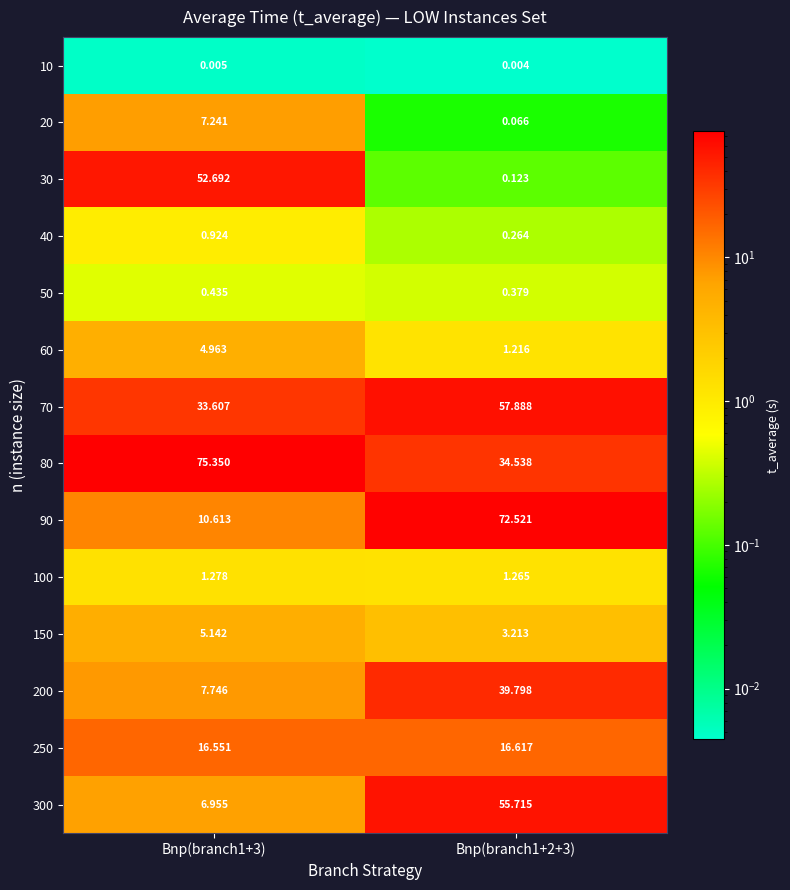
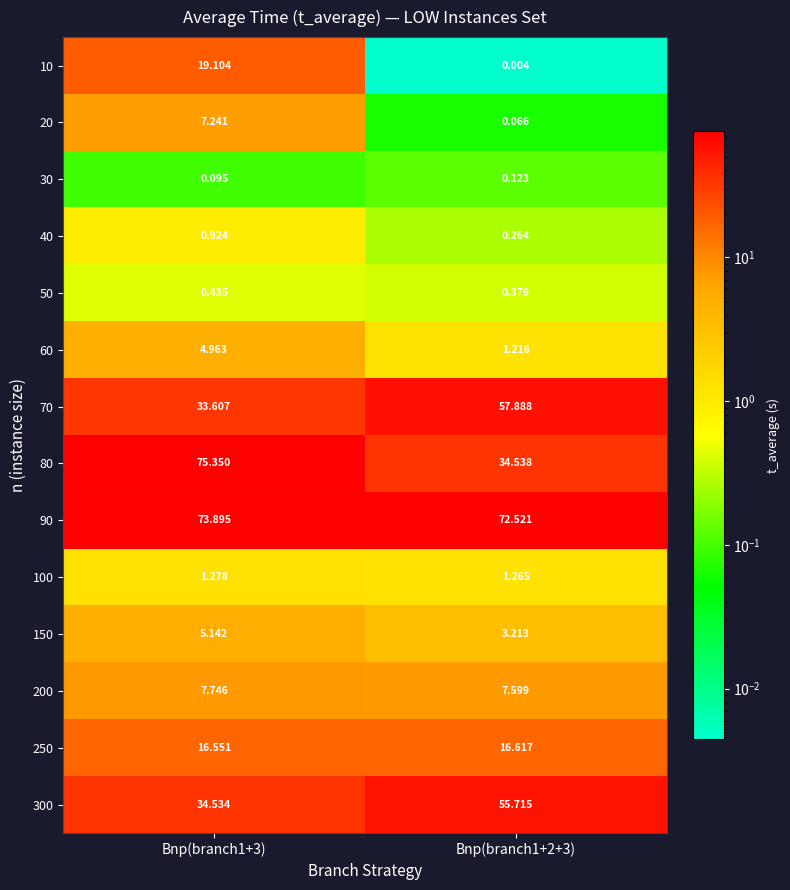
  {
    "10": {
-     "Bnp(branch1+3)": 0.005,
+     "Bnp(branch1+3)": 19.104,
      "Bnp(branch1+2+3)": 0.004
    },
    "20": {
      "Bnp(branch1+3)": 7.241,
      "Bnp(branch1+2+3)": 0.066
    },
    "30": {
-     "Bnp(branch1+3)": 52.692,
+     "Bnp(branch1+3)": 0.095,
      "Bnp(branch1+2+3)": 0.123
    },
    "40": {
      "Bnp(branch1+3)": 0.924,
      "Bnp(branch1+2+3)": 0.264
    },
    "50": {
      "Bnp(branch1+3)": 0.435,
      "Bnp(branch1+2+3)": 0.379
    },
    "60": {
      "Bnp(branch1+3)": 4.963,
      "Bnp(branch1+2+3)": 1.216
    },
    "70": {
      "Bnp(branch1+3)": 33.607,
      "Bnp(branch1+2+3)": 57.888
    },
    "80": {
      "Bnp(branch1+3)": 75.350,
      "Bnp(branch1+2+3)": 34.538
    },
    "90": {
-     "Bnp(branch1+3)": 10.613,
+     "Bnp(branch1+3)": 73.895,
      "Bnp(branch1+2+3)": 72.521
    },
    "100": {
      "Bnp(branch1+3)": 1.278,
      "Bnp(branch1+2+3)": 1.265
    },
    "150": {
      "Bnp(branch1+3)": 5.142,
      "Bnp(branch1+2+3)": 3.213
    },
    "200": {
      "Bnp(branch1+3)": 7.746,
-     "Bnp(branch1+2+3)": 39.798
+     "Bnp(branch1+2+3)": 7.599
    },
    "250": {
      "Bnp(branch1+3)": 16.551,
      "Bnp(branch1+2+3)": 16.617
    },
    "300": {
-     "Bnp(branch1+3)": 6.955,
+     "Bnp(branch1+3)": 34.534,
      "Bnp(branch1+2+3)": 55.715
    }
  }
